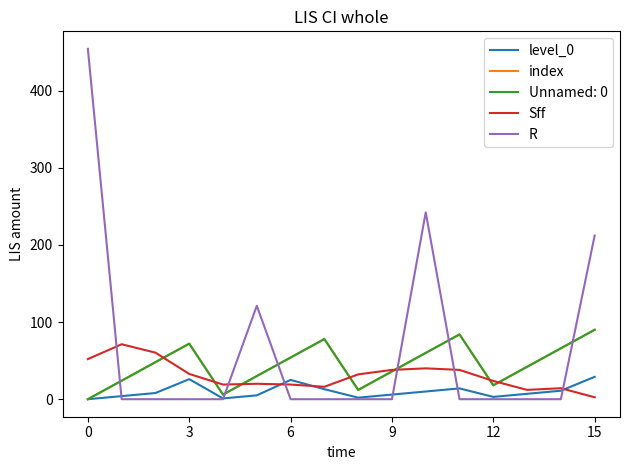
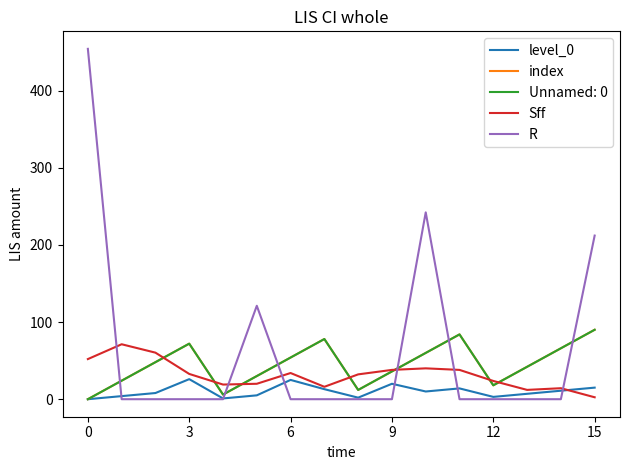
  {
    "level_0": {
      "3": 30,
      "6": 30,
-     "9": 10,
-     "15": 30
+     "9": 20,
+     "15": 20
    },
    "Unnamed: 0": {
      "3": 70,
      "6": 50,
      "12": 20,
      "15": 90
    },
    "Sff": {
      "0": 50,
      "3": 30,
-     "6": 20,
+     "6": 30,
      "12": 20,
      "15": 0
    },
    "R": {
      "0": 450,
      "3": 0,
      "6": 0,
      "9": 0,
      "15": 210
    }
  }
